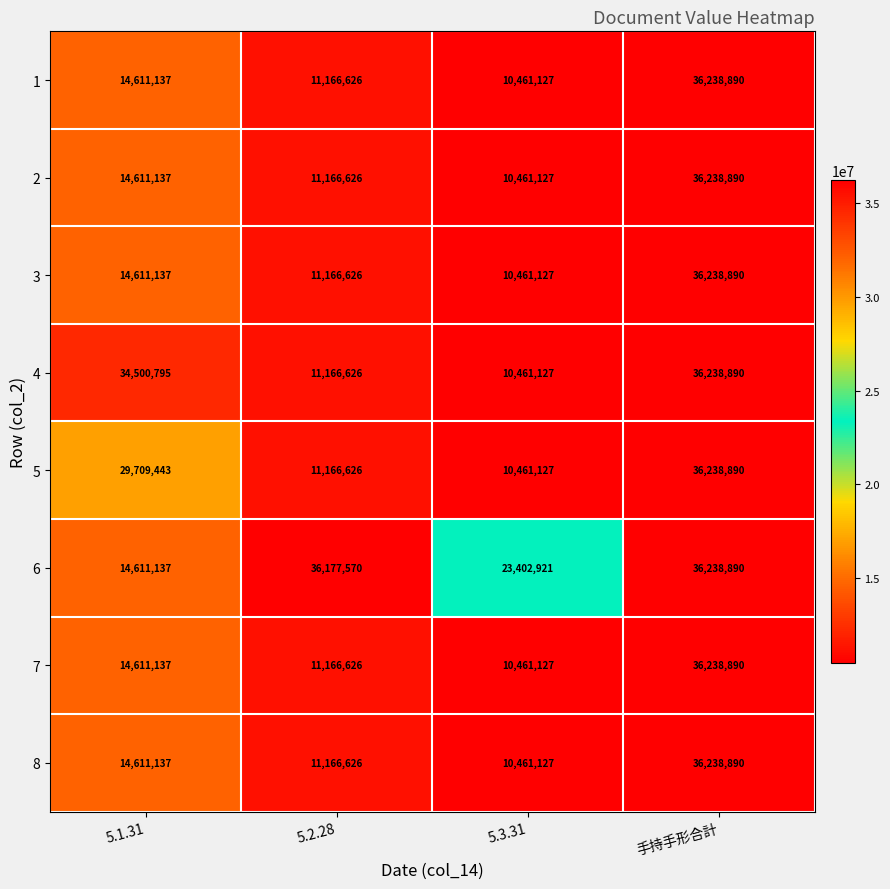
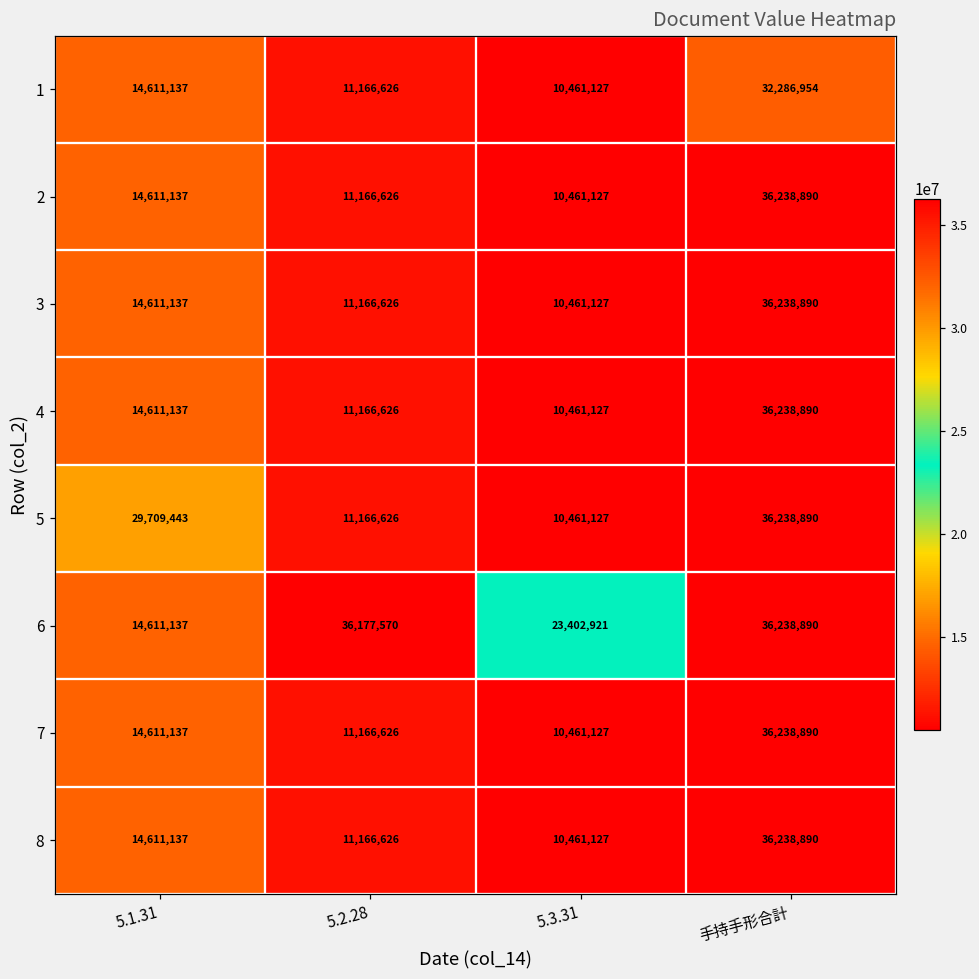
  {
    "1": {
      "5.1.31": "14,611,137",
      "5.2.28": "11,166,626",
      "5.3.31": "10,461,127",
-     "手持手形合計": "36,238,890"
+     "手持手形合計": "32,286,954"
    },
    "2": {
      "5.1.31": "14,611,137",
      "5.2.28": "11,166,626",
      "5.3.31": "10,461,127",
      "手持手形合計": "36,238,890"
    },
    "3": {
      "5.1.31": "14,611,137",
      "5.2.28": "11,166,626",
      "5.3.31": "10,461,127",
      "手持手形合計": "36,238,890"
    },
    "4": {
-     "5.1.31": "34,500,795",
+     "5.1.31": "14,611,137",
      "5.2.28": "11,166,626",
      "5.3.31": "10,461,127",
      "手持手形合計": "36,238,890"
    },
    "5": {
      "5.1.31": "29,709,443",
      "5.2.28": "11,166,626",
      "5.3.31": "10,461,127",
      "手持手形合計": "36,238,890"
    },
    "6": {
      "5.1.31": "14,611,137",
      "5.2.28": "36,177,570",
      "5.3.31": "23,402,921",
      "手持手形合計": "36,238,890"
    },
    "7": {
      "5.1.31": "14,611,137",
      "5.2.28": "11,166,626",
      "5.3.31": "10,461,127",
      "手持手形合計": "36,238,890"
    },
    "8": {
      "5.1.31": "14,611,137",
      "5.2.28": "11,166,626",
      "5.3.31": "10,461,127",
      "手持手形合計": "36,238,890"
    }
  }
